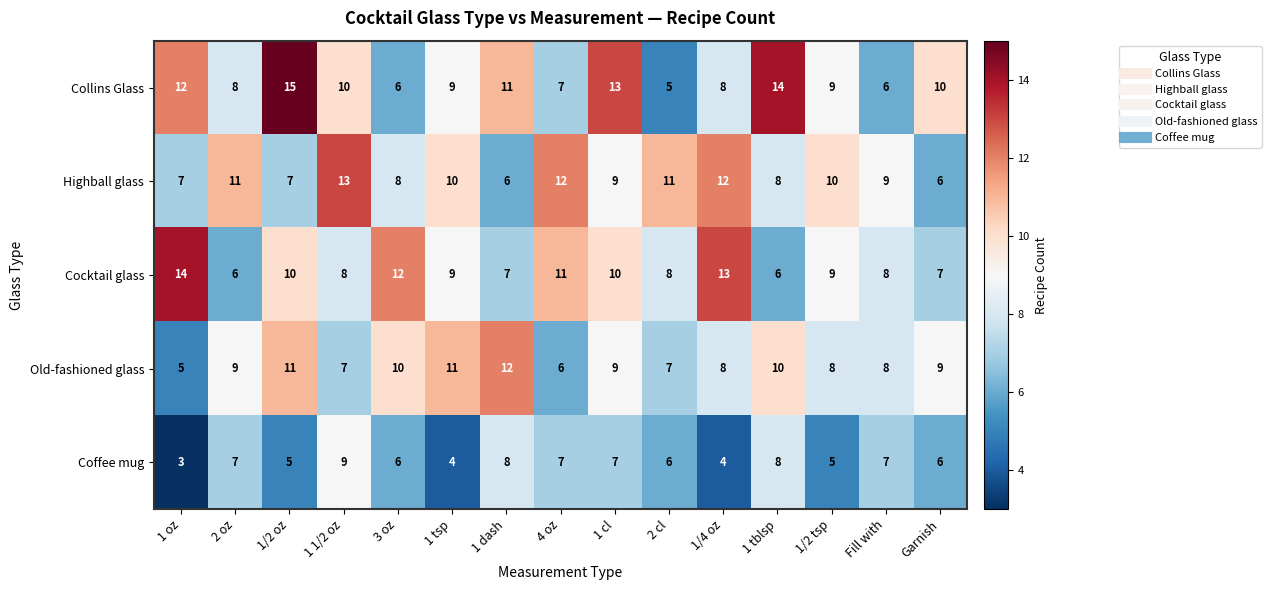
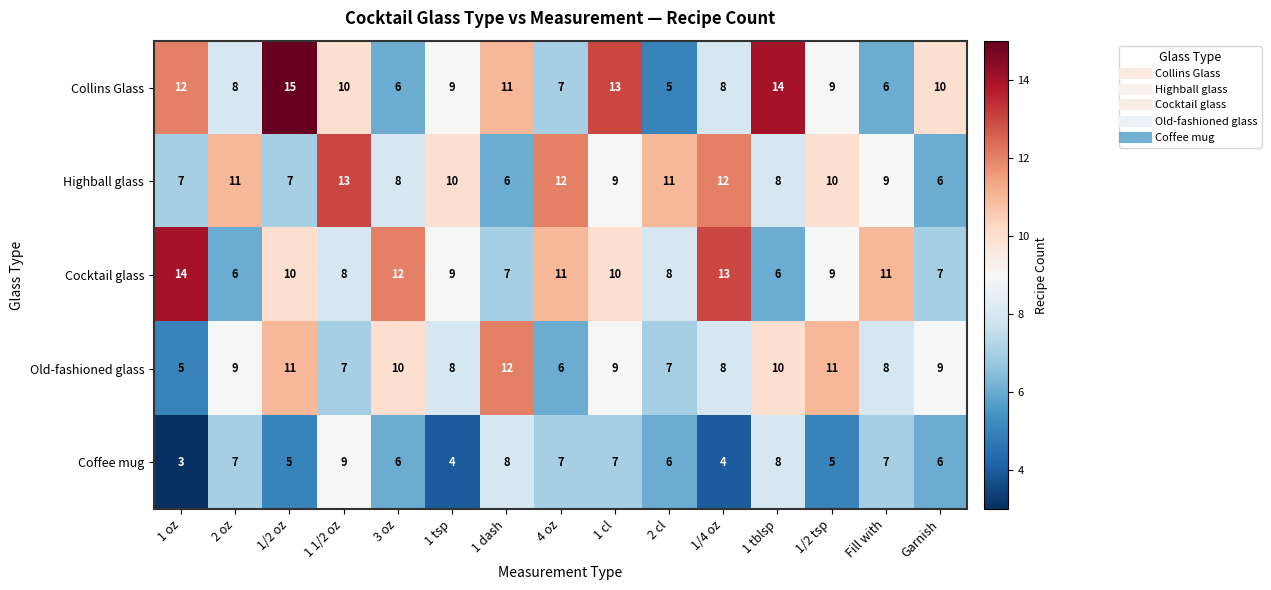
  {
    "Collins Glass": {
      "1 oz": 12,
      "2 oz": 8,
      "1/2 oz": 15,
      "1 1/2 oz": 10,
      "3 oz": 6,
      "1 tsp": 9,
      "1 dash": 11,
      "4 oz": 7,
      "1 cl": 13,
      "2 cl": 5,
      "1/4 oz": 8,
      "1 tblsp": 14,
      "1/2 tsp": 9,
      "Fill with": 6,
      "Garnish": 10
    },
    "Highball glass": {
      "1 oz": 7,
      "2 oz": 11,
      "1/2 oz": 7,
      "1 1/2 oz": 13,
      "3 oz": 8,
      "1 tsp": 10,
      "1 dash": 6,
      "4 oz": 12,
      "1 cl": 9,
      "2 cl": 11,
      "1/4 oz": 12,
      "1 tblsp": 8,
      "1/2 tsp": 10,
      "Fill with": 9,
      "Garnish": 6
    },
    "Cocktail glass": {
      "1 oz": 14,
      "2 oz": 6,
      "1/2 oz": 10,
      "1 1/2 oz": 8,
      "3 oz": 12,
      "1 tsp": 9,
      "1 dash": 7,
      "4 oz": 11,
      "1 cl": 10,
      "2 cl": 8,
      "1/4 oz": 13,
      "1 tblsp": 6,
      "1/2 tsp": 9,
-     "Fill with": 8,
+     "Fill with": 11,
      "Garnish": 7
    },
    "Old-fashioned glass": {
      "1 oz": 5,
      "2 oz": 9,
      "1/2 oz": 11,
      "1 1/2 oz": 7,
      "3 oz": 10,
-     "1 tsp": 11,
+     "1 tsp": 8,
      "1 dash": 12,
      "4 oz": 6,
      "1 cl": 9,
      "2 cl": 7,
      "1/4 oz": 8,
      "1 tblsp": 10,
-     "1/2 tsp": 8,
+     "1/2 tsp": 11,
      "Fill with": 8,
      "Garnish": 9
    },
    "Coffee mug": {
      "1 oz": 3,
      "2 oz": 7,
      "1/2 oz": 5,
      "1 1/2 oz": 9,
      "3 oz": 6,
      "1 tsp": 4,
      "1 dash": 8,
      "4 oz": 7,
      "1 cl": 7,
      "2 cl": 6,
      "1/4 oz": 4,
      "1 tblsp": 8,
      "1/2 tsp": 5,
      "Fill with": 7,
      "Garnish": 6
    }
  }
